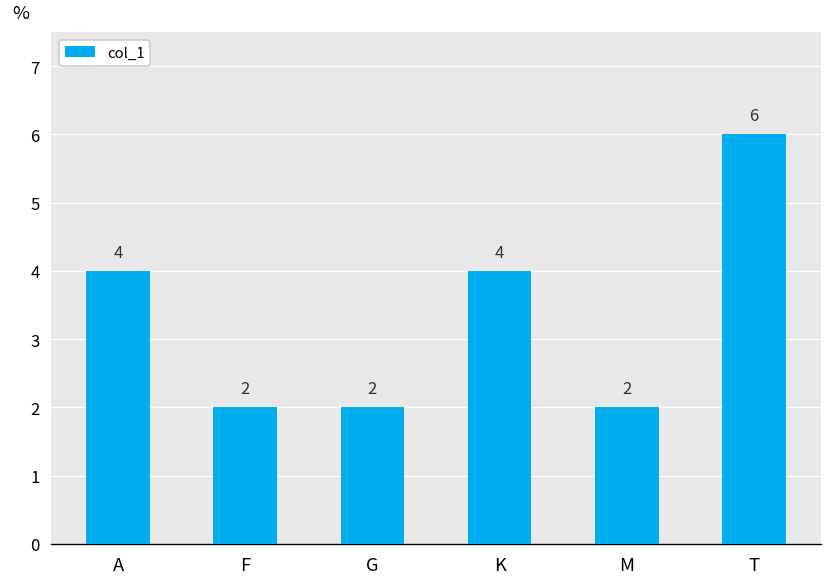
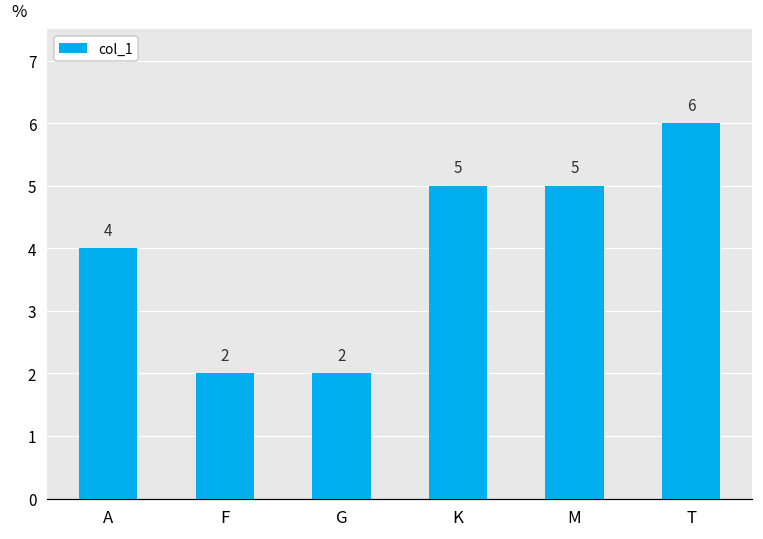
  {
    "A": 4,
    "F": 2,
    "G": 2,
-   "K": 4,
-   "M": 2,
+   "K": 5,
+   "M": 5,
    "T": 6
  }
